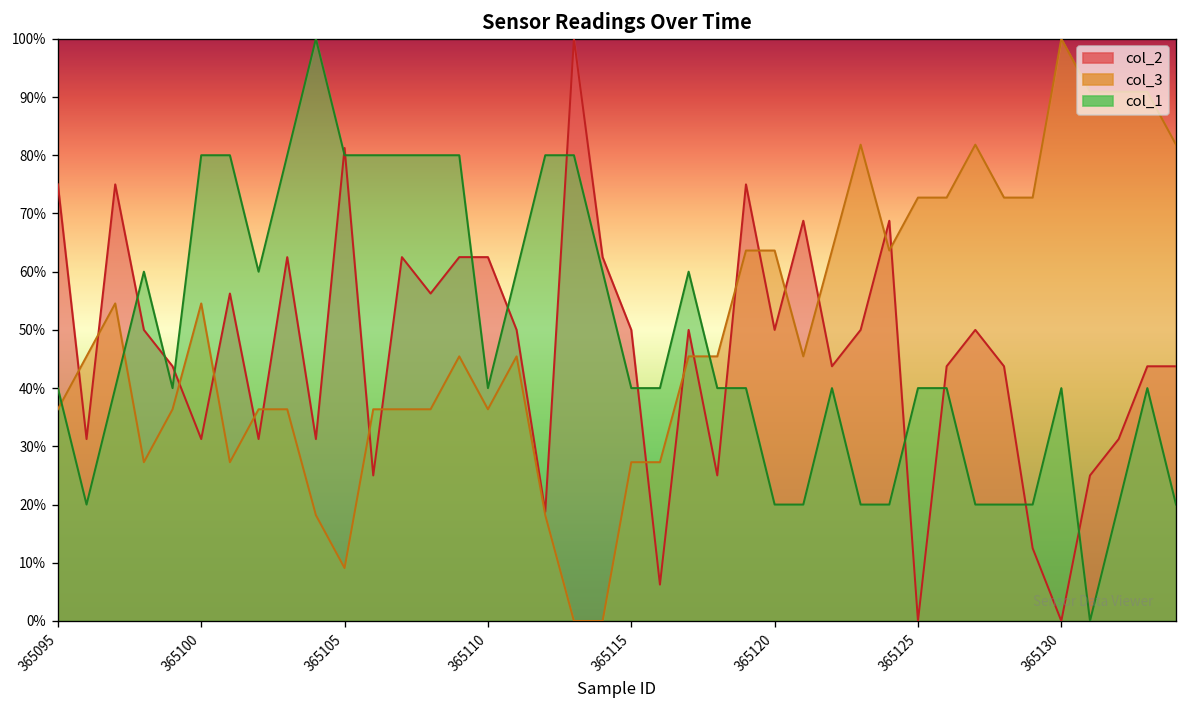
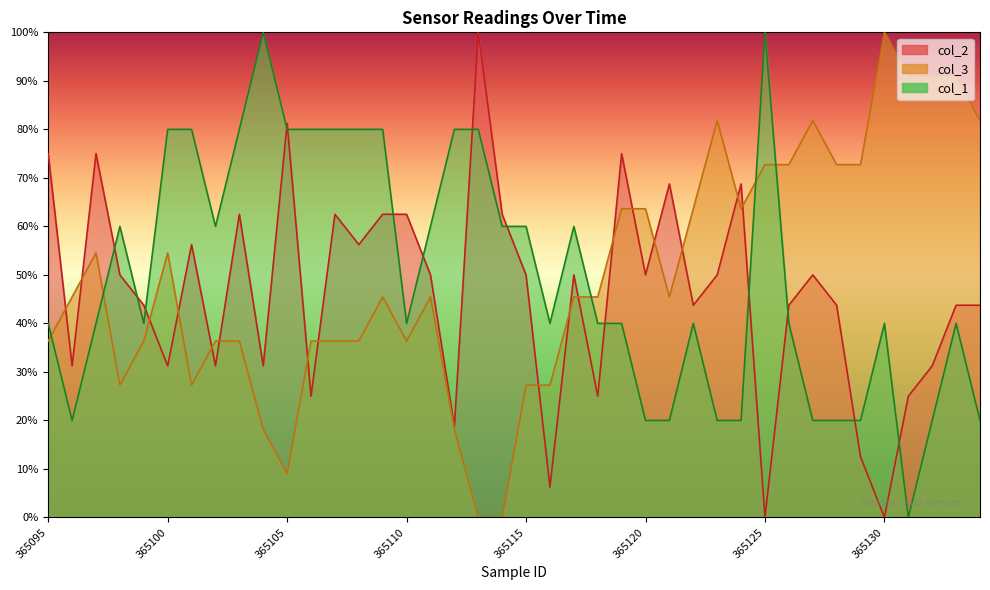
  {
    "col_1": {
      "365095": "40%",
      "365100": "80%",
      "365105": "80%",
      "365110": "40%",
-     "365115": "40%",
+     "365115": "60%",
      "365120": "20%",
-     "365125": "40%",
+     "365125": "100%",
      "365130": "40%"
    }
  }
